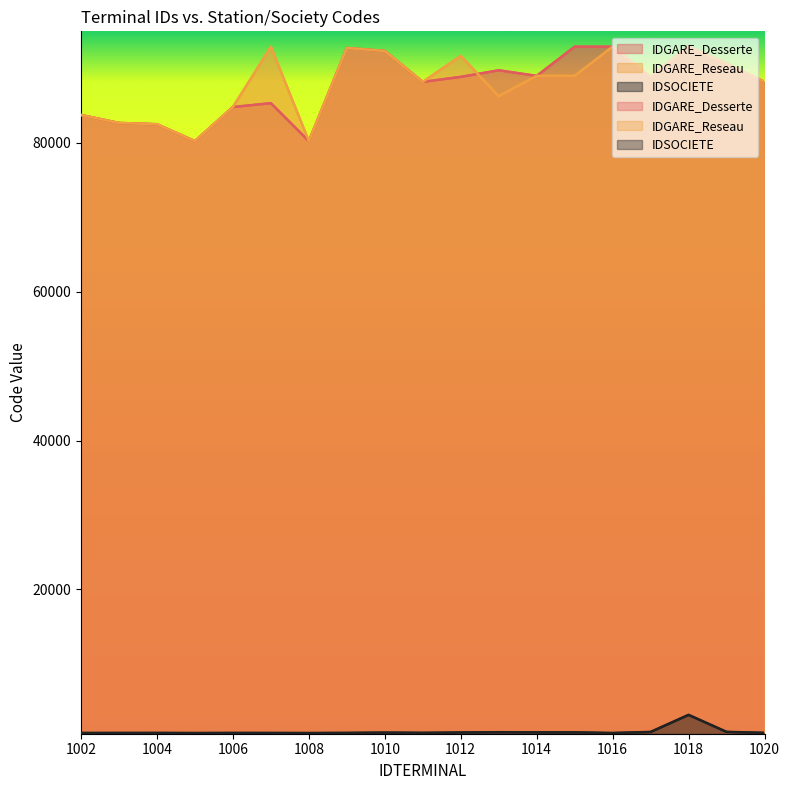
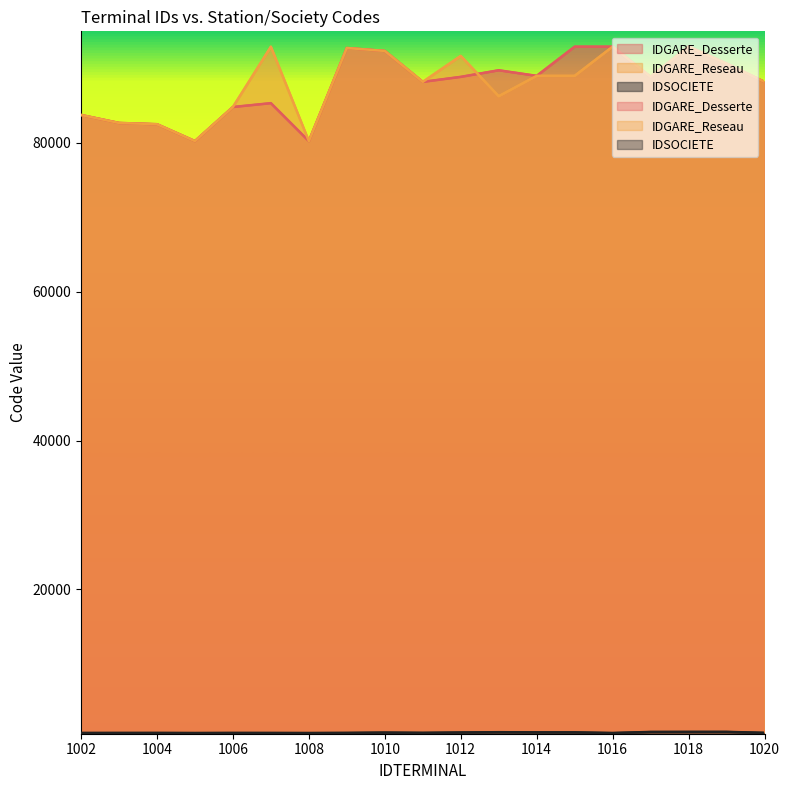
  {
    "IDSOCIETE": {
      "1002": 1000,
      "1004": 1000,
      "1006": 1000,
      "1008": 1000,
      "1010": 1000,
      "1012": 1000,
      "1014": 1000,
      "1016": 1000,
-     "1018": 3000,
+     "1018": 1000,
      "1020": 1000
    }
  }
